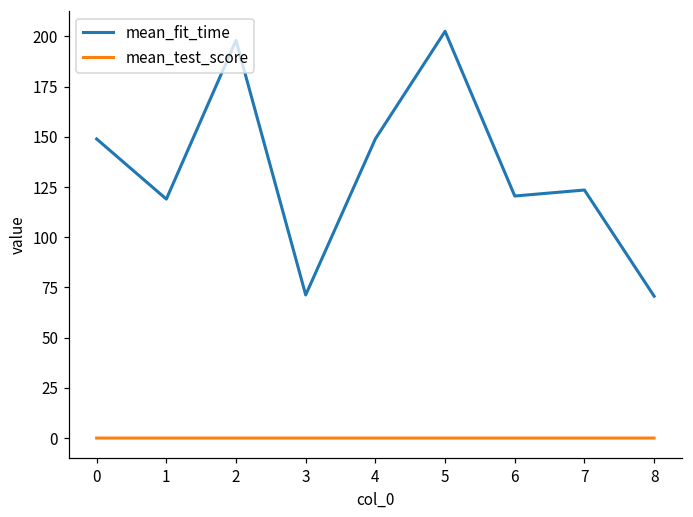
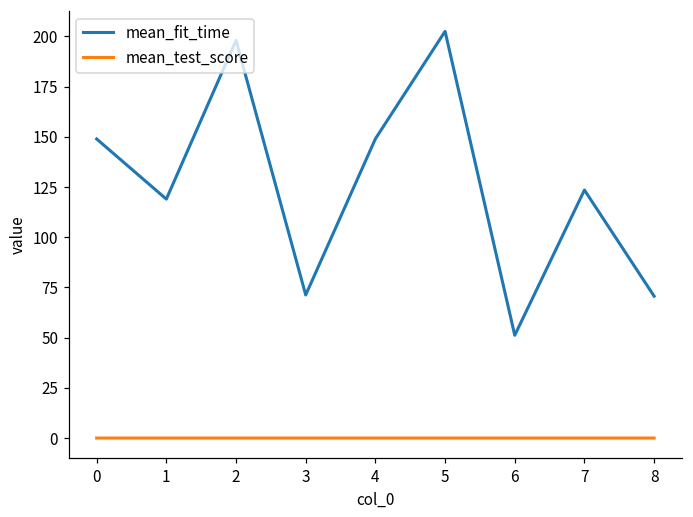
  {
    "mean_fit_time": {
      "0": 149,
      "1": 119,
      "3": 71,
      "4": 149,
      "5": 203,
-     "6": 121,
+     "6": 51,
      "7": 124,
      "8": 71
    },
    "mean_test_score": {
      "0": 0,
      "1": 0,
      "2": 0,
      "3": 0,
      "4": 0,
      "5": 0,
      "6": 0,
      "7": 0,
      "8": 0
    }
  }
